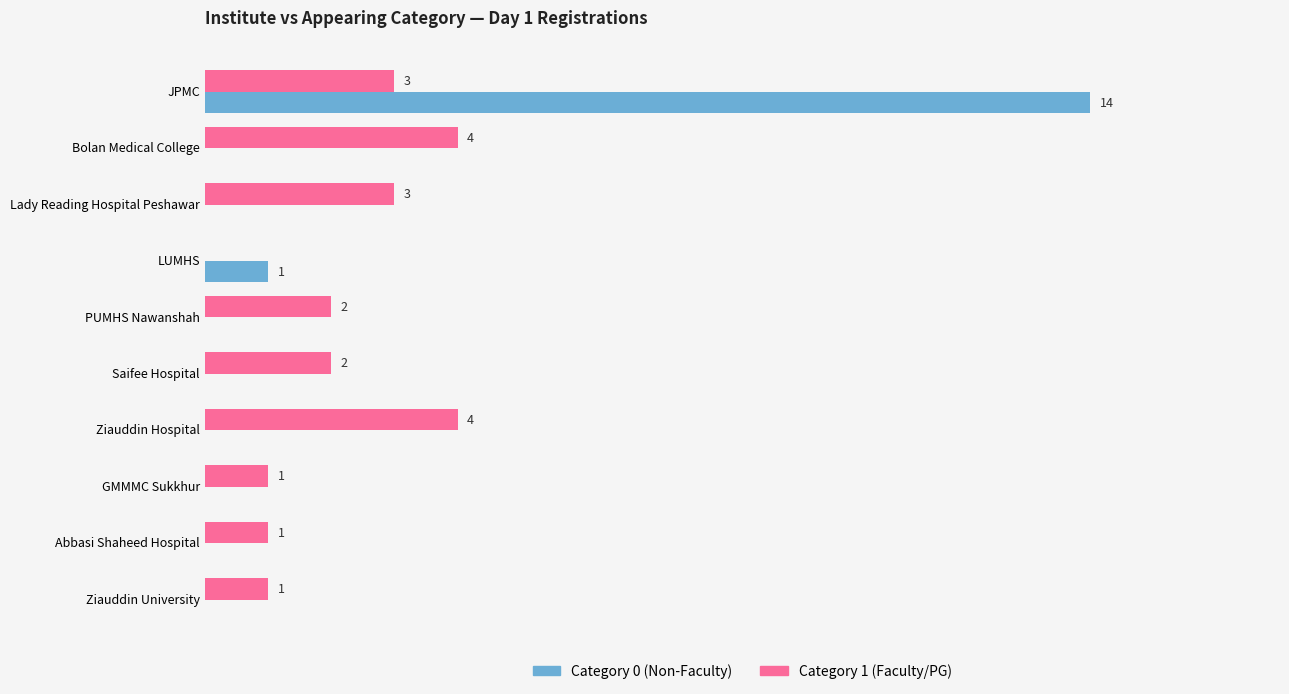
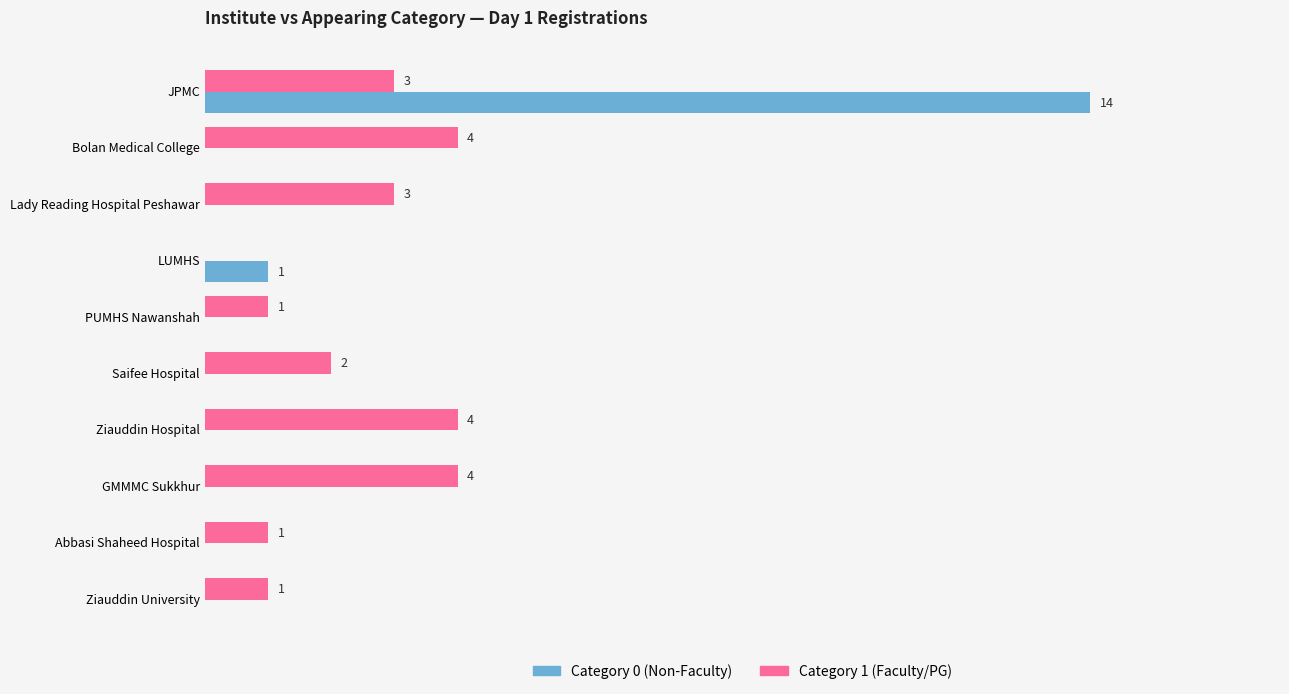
  {
    "Category 0 (Non-Faculty)": {
      "JPMC": 14,
      "LUMHS": 1
    },
    "Category 1 (Faculty/PG)": {
      "JPMC": 3,
      "Bolan Medical College": 4,
      "Lady Reading Hospital Peshawar": 3,
-     "PUMHS Nawanshah": 2,
+     "PUMHS Nawanshah": 1,
      "Saifee Hospital": 2,
      "Ziauddin Hospital": 4,
-     "GMMMC Sukkhur": 1,
+     "GMMMC Sukkhur": 4,
      "Abbasi Shaheed Hospital": 1,
      "Ziauddin University": 1
    }
  }
